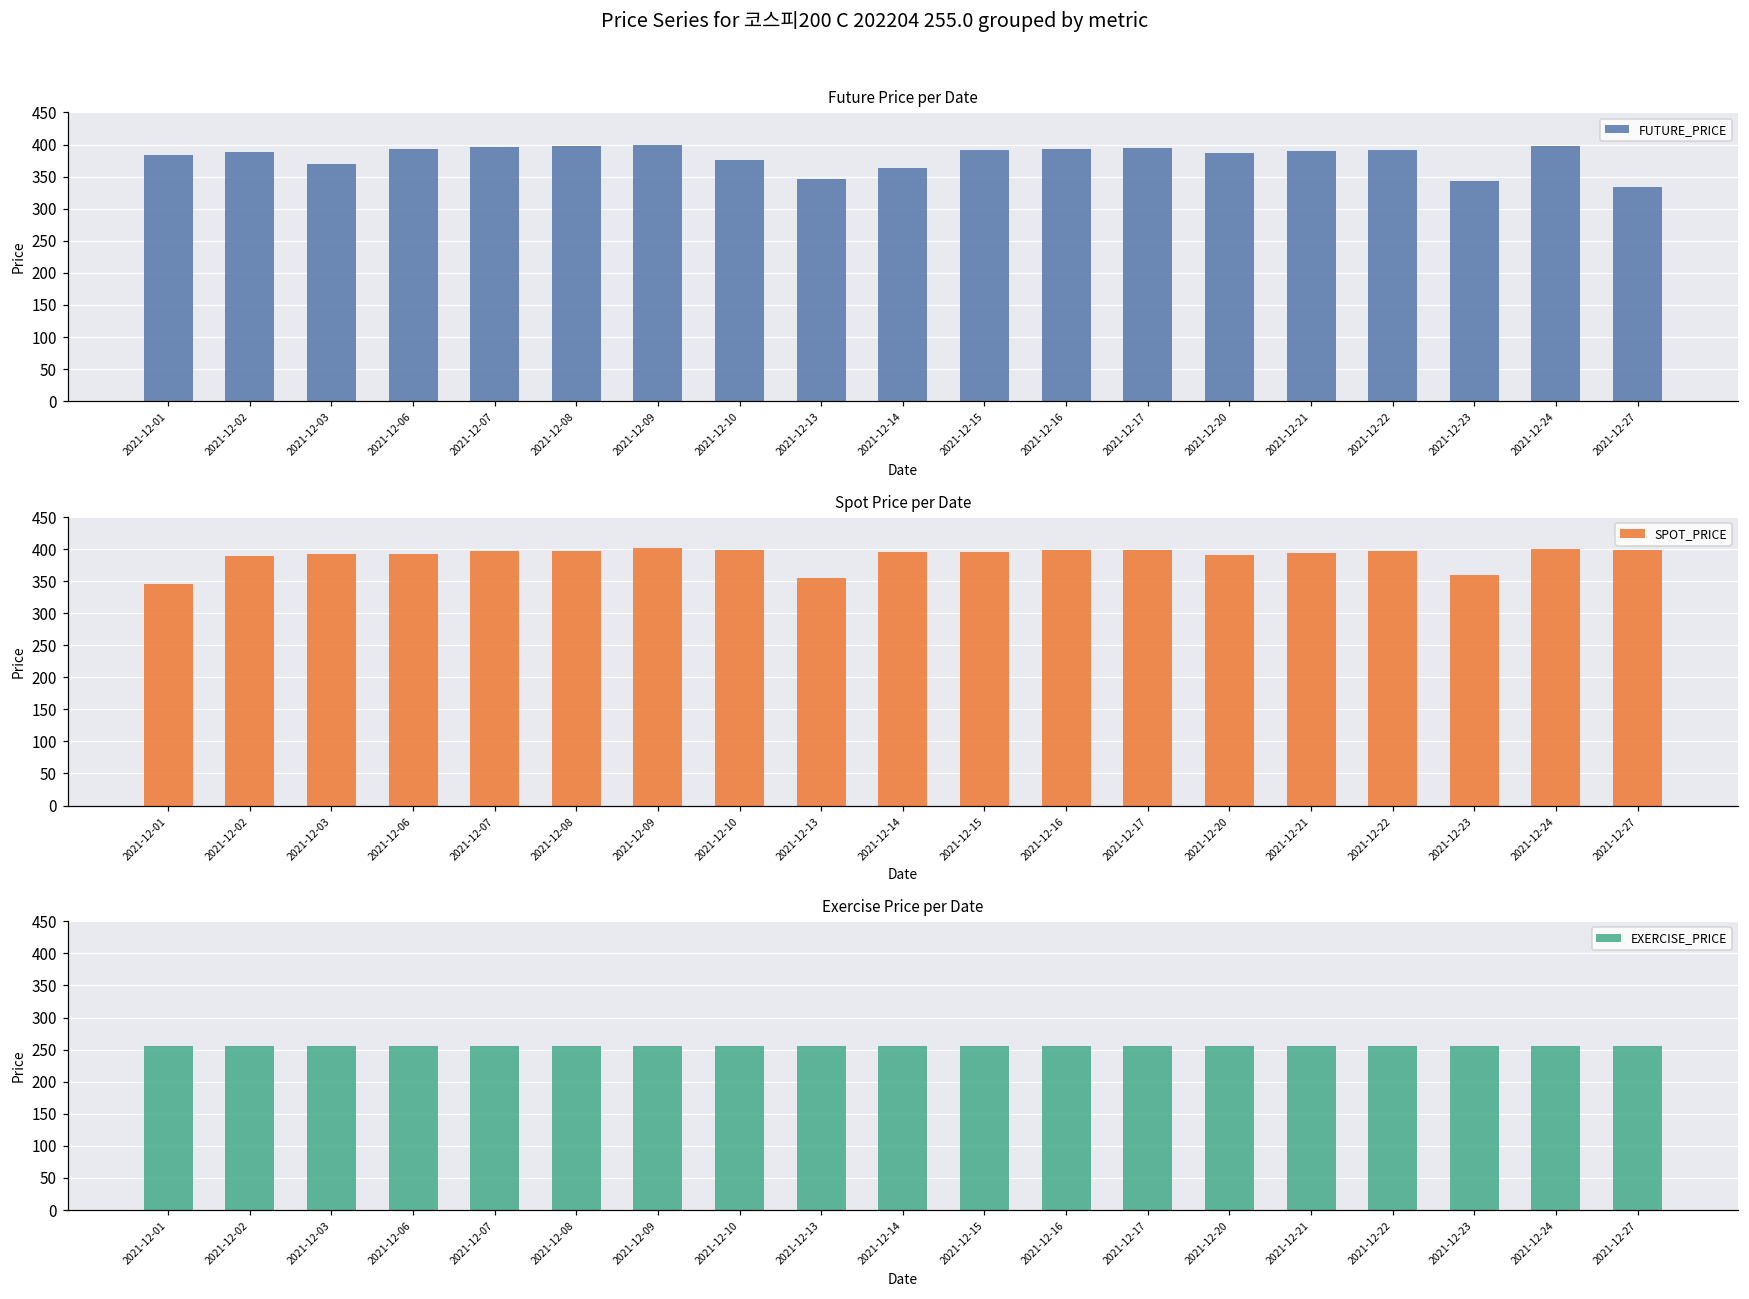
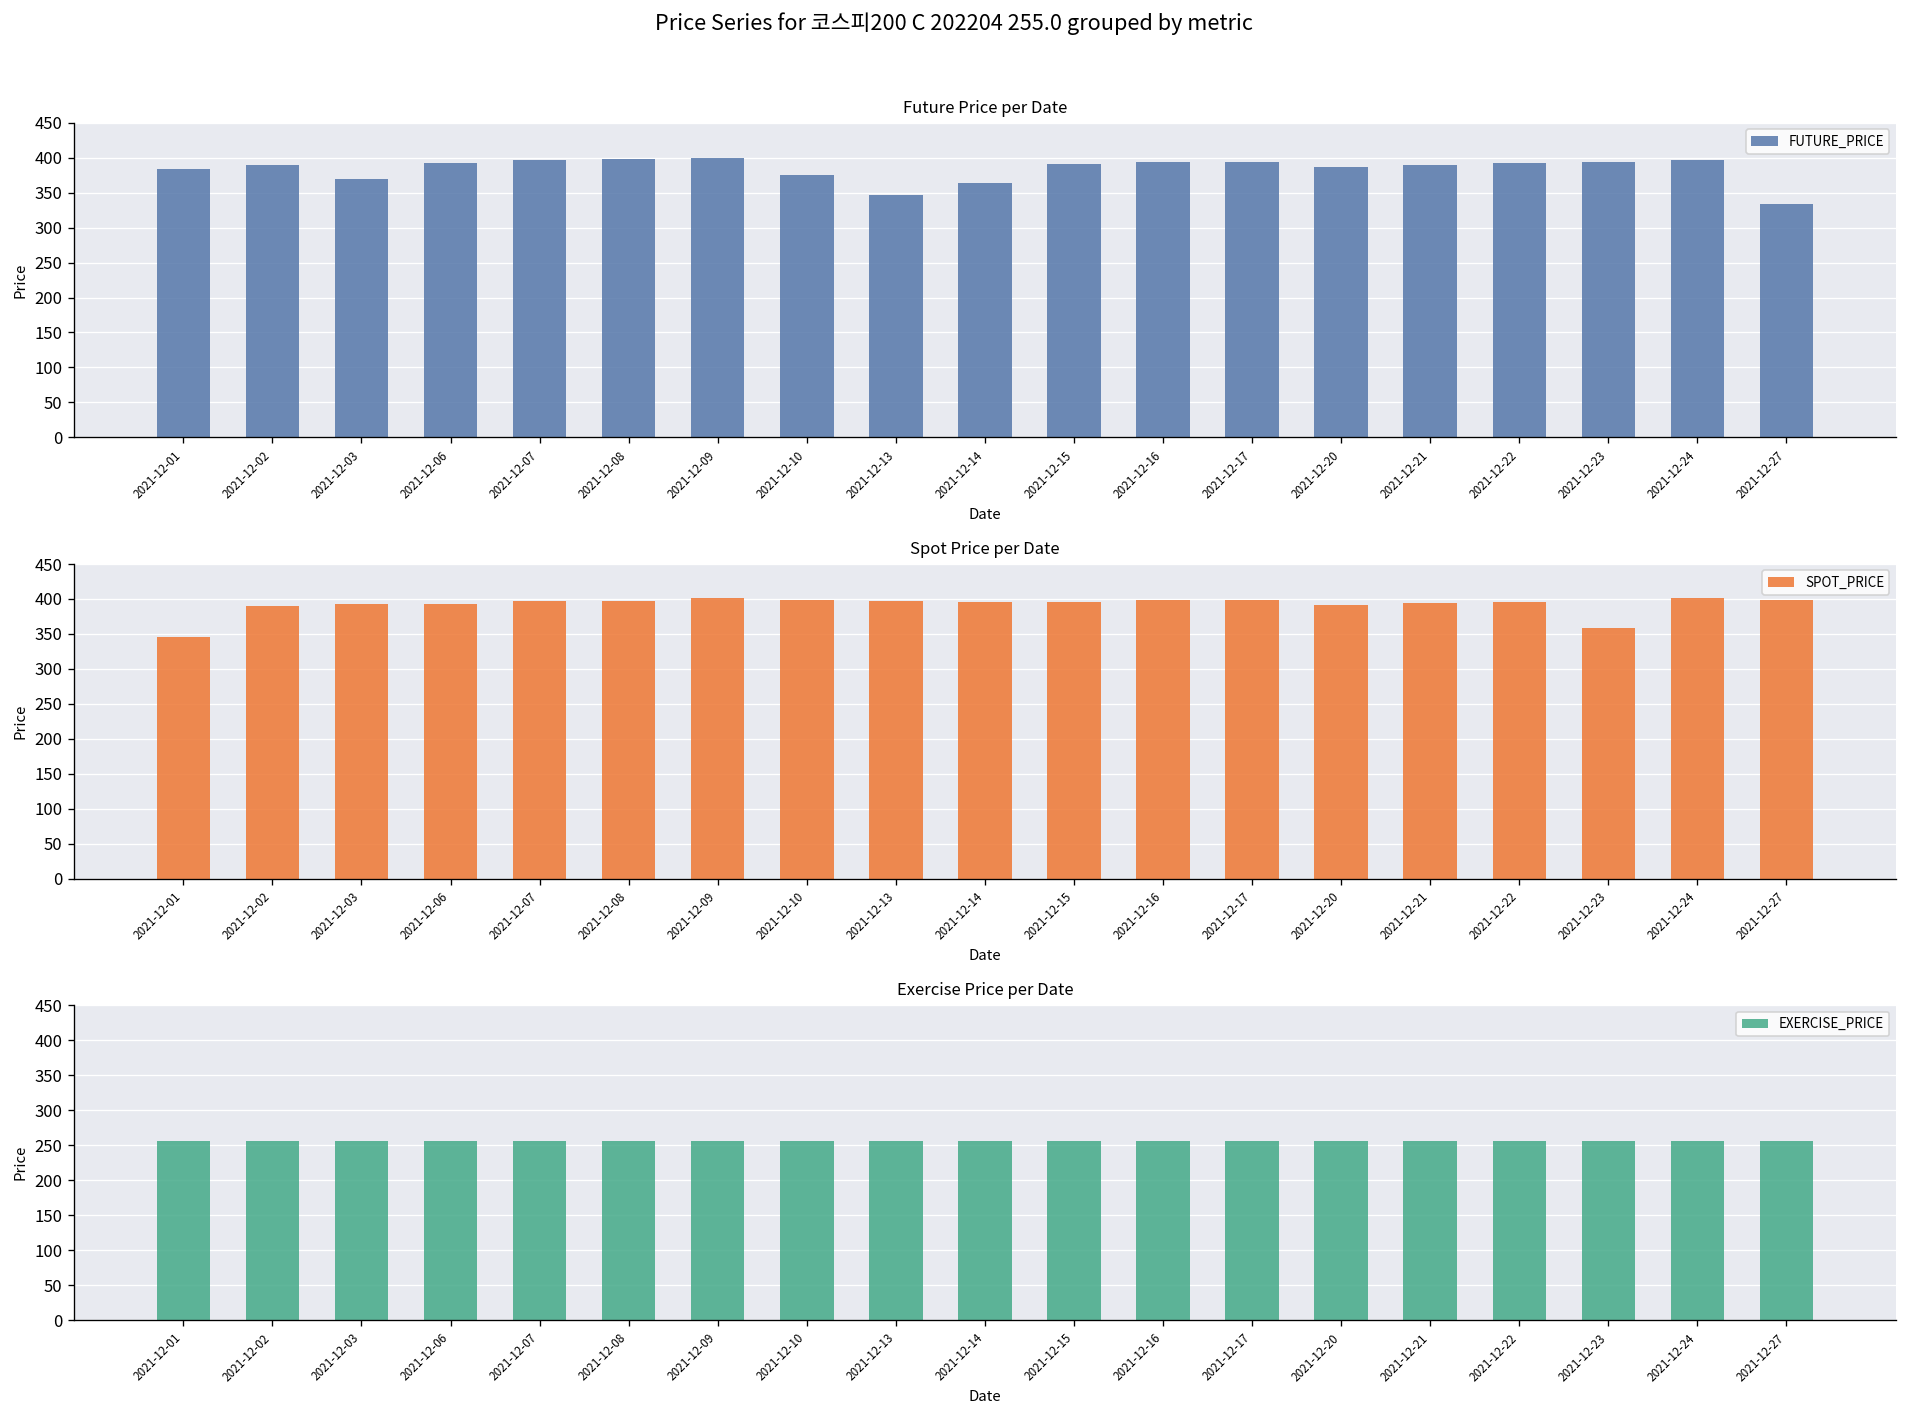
  {
    "Future Price per Date": {
      "2021-12-01": 380,
      "2021-12-02": 390,
      "2021-12-03": 370,
      "2021-12-06": 390,
      "2021-12-07": 400,
      "2021-12-08": 400,
      "2021-12-09": 400,
      "2021-12-10": 380,
      "2021-12-13": 350,
      "2021-12-14": 360,
      "2021-12-15": 390,
      "2021-12-16": 390,
      "2021-12-17": 390,
      "2021-12-20": 390,
      "2021-12-21": 390,
      "2021-12-22": 390,
-     "2021-12-23": 340,
+     "2021-12-23": 390,
      "2021-12-24": 400,
      "2021-12-27": 330
    },
    "Spot Price per Date": {
      "2021-12-01": 350,
      "2021-12-02": 390,
      "2021-12-03": 390,
      "2021-12-06": 390,
      "2021-12-07": 400,
      "2021-12-08": 400,
      "2021-12-09": 400,
      "2021-12-10": 400,
-     "2021-12-13": 350,
+     "2021-12-13": 400,
      "2021-12-14": 400,
      "2021-12-15": 400,
      "2021-12-16": 400,
      "2021-12-17": 400,
      "2021-12-20": 390,
      "2021-12-21": 390,
      "2021-12-22": 400,
      "2021-12-23": 360,
      "2021-12-24": 400,
      "2021-12-27": 400
    },
    "Exercise Price per Date": {
      "2021-12-01": 260,
      "2021-12-02": 260,
      "2021-12-03": 260,
      "2021-12-06": 260,
      "2021-12-07": 260,
      "2021-12-08": 260,
      "2021-12-09": 260,
      "2021-12-10": 260,
      "2021-12-13": 260,
      "2021-12-14": 260,
      "2021-12-15": 260,
      "2021-12-16": 260,
      "2021-12-17": 260,
      "2021-12-20": 260,
      "2021-12-21": 260,
      "2021-12-22": 260,
      "2021-12-23": 260,
      "2021-12-24": 260,
      "2021-12-27": 260
    }
  }
